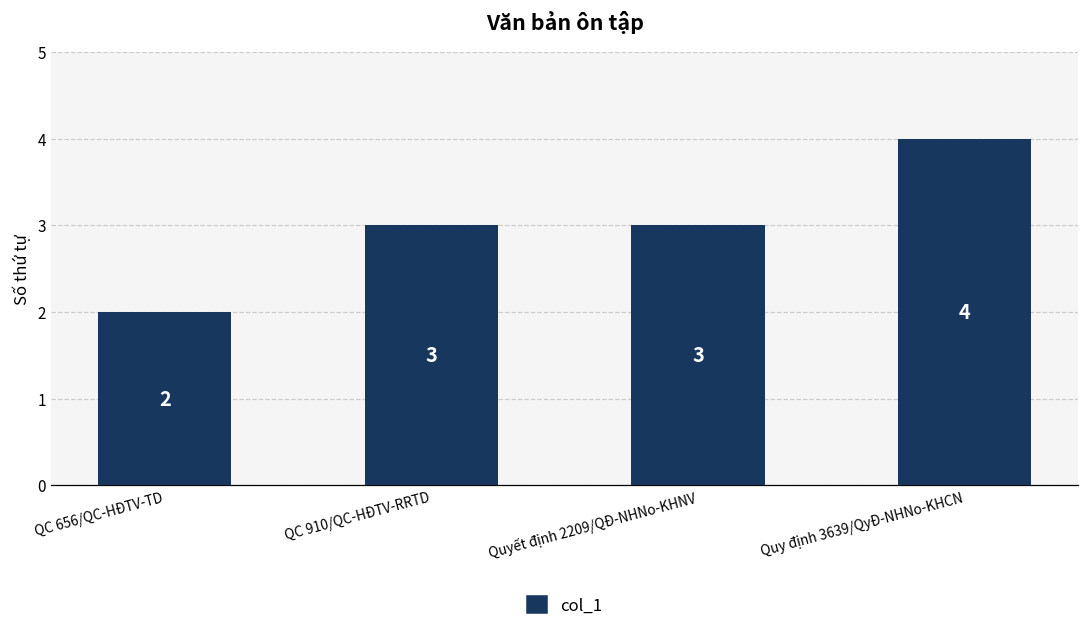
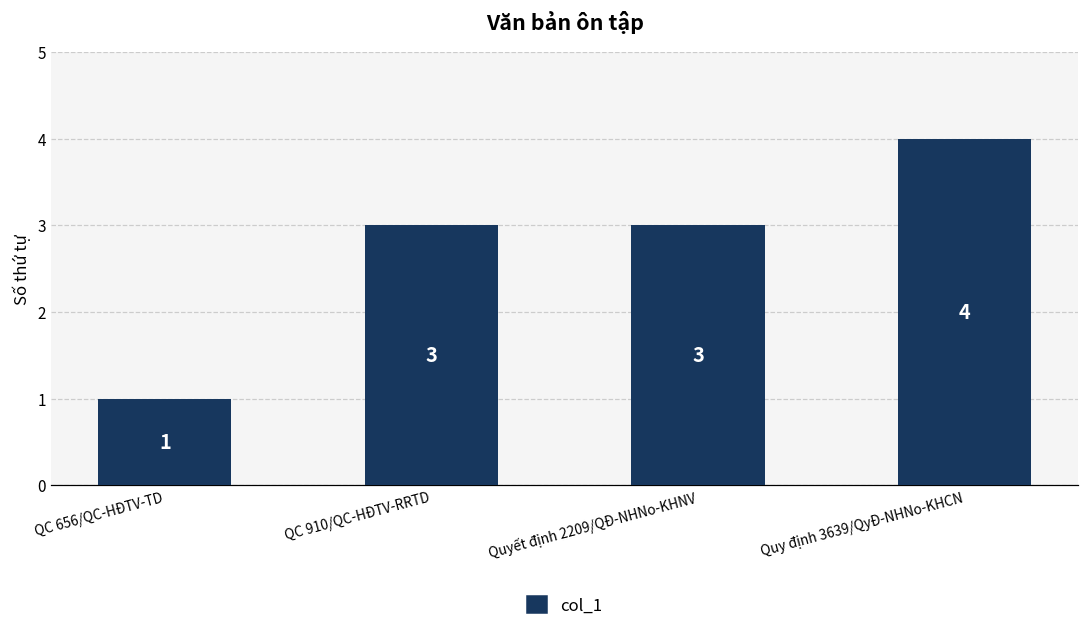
  {
-   "QC 656/QC-HĐTV-TD": 2,
+   "QC 656/QC-HĐTV-TD": 1,
    "QC 910/QC-HĐTV-RRTD": 3,
    "Quyết định 2209/QĐ-NHNo-KHNV": 3,
    "Quy định 3639/QyĐ-NHNo-KHCN": 4
  }
